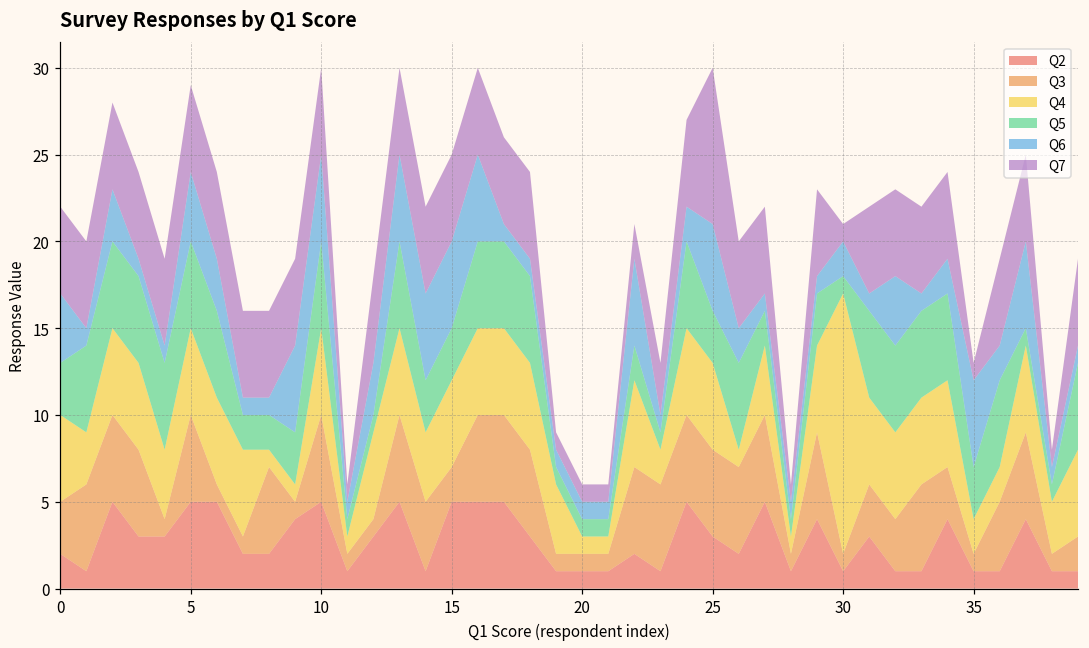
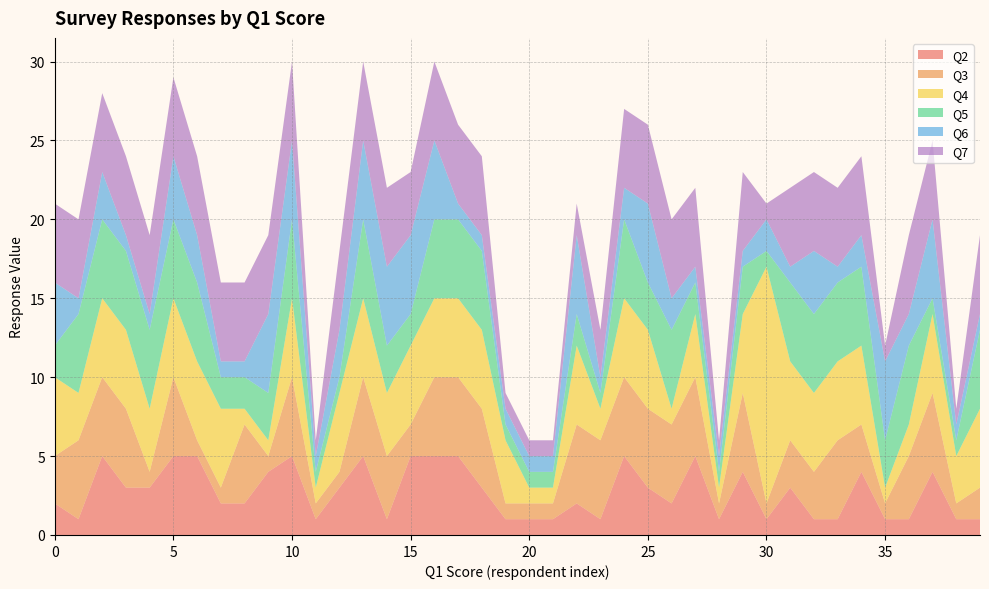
  {
    "Q4": {
      "0": 5,
      "5": 5,
      "10": 5,
      "15": 5,
      "20": 1,
      "25": 5,
      "30": 15,
-     "35": 2
+     "35": 1
    },
    "Q5": {
-     "0": 3,
+     "0": 2,
      "5": 5,
      "10": 5,
-     "15": 3,
+     "15": 2,
      "20": 1,
      "25": 3,
      "30": 1,
      "35": 3
    },
    "Q6": {
      "0": 4,
      "5": 4,
      "10": 5,
      "15": 5,
      "20": 1,
      "25": 5,
      "30": 2,
      "35": 5
    },
    "Q7": {
      "0": 5,
      "5": 5,
      "10": 5,
-     "15": 5,
+     "15": 4,
      "20": 1,
-     "25": 9,
+     "25": 5,
      "30": 1,
      "35": 1
    }
  }
